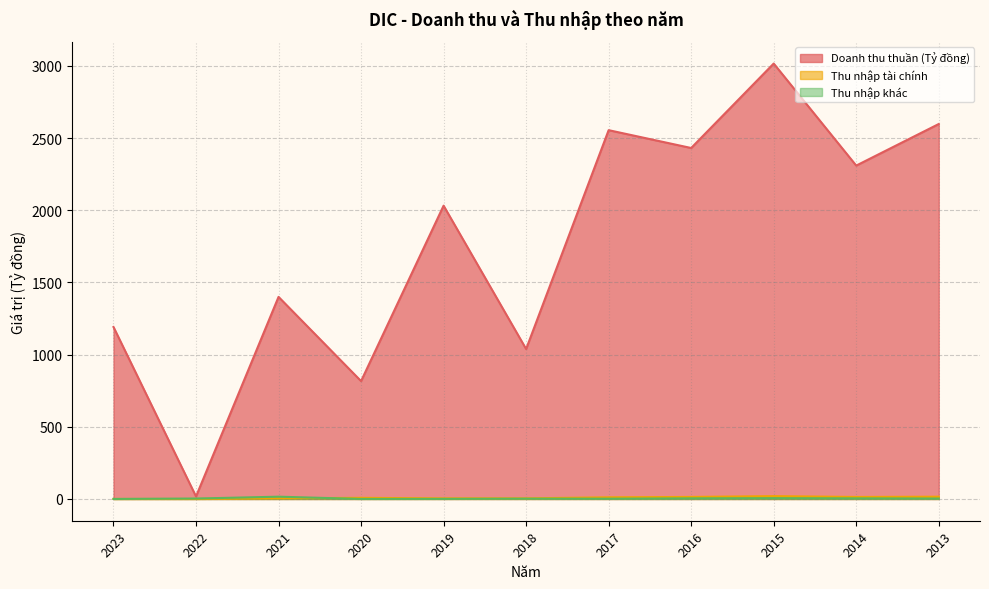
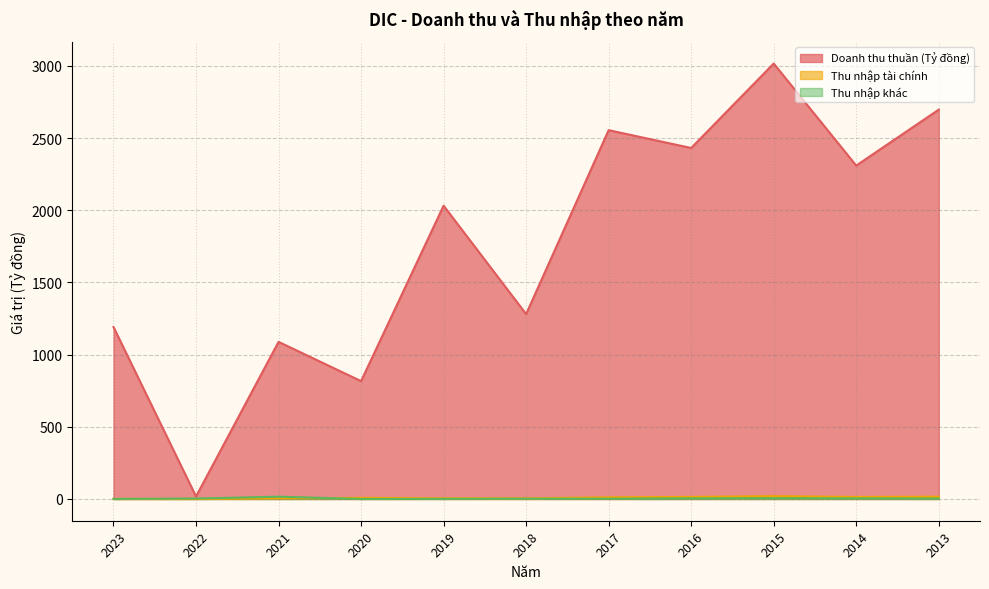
  {
    "Doanh thu thuần (Tỷ đồng)": {
      "2023": 1190,
-     "2021": 1400,
+     "2021": 1090,
      "2020": 820,
      "2019": 2030,
-     "2018": 1040,
+     "2018": 1280,
      "2017": 2560,
      "2016": 2430,
      "2015": 3020,
      "2014": 2310,
-     "2013": 2600
+     "2013": 2700
    }
  }
